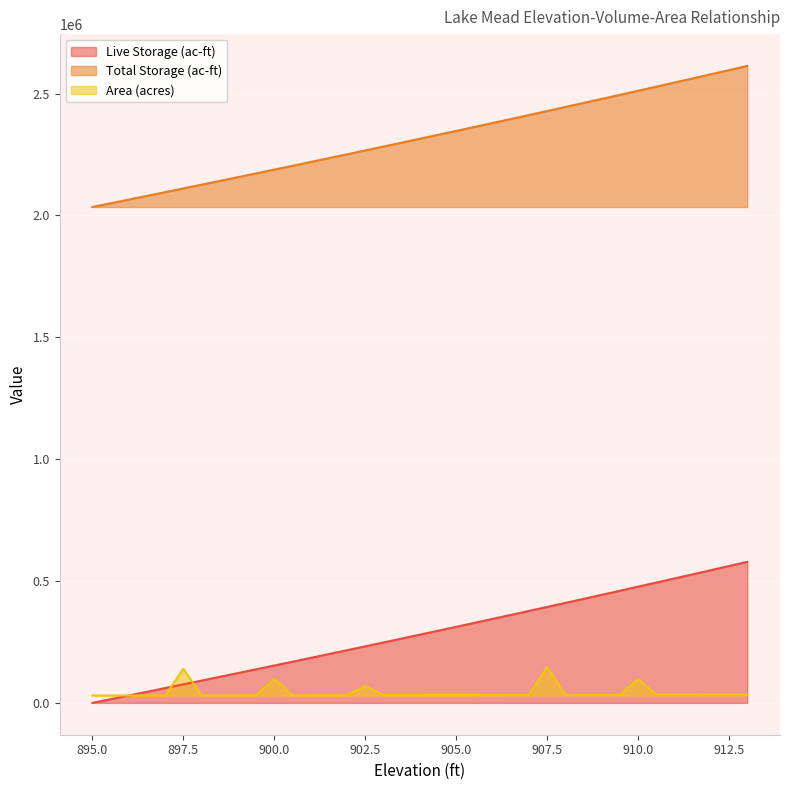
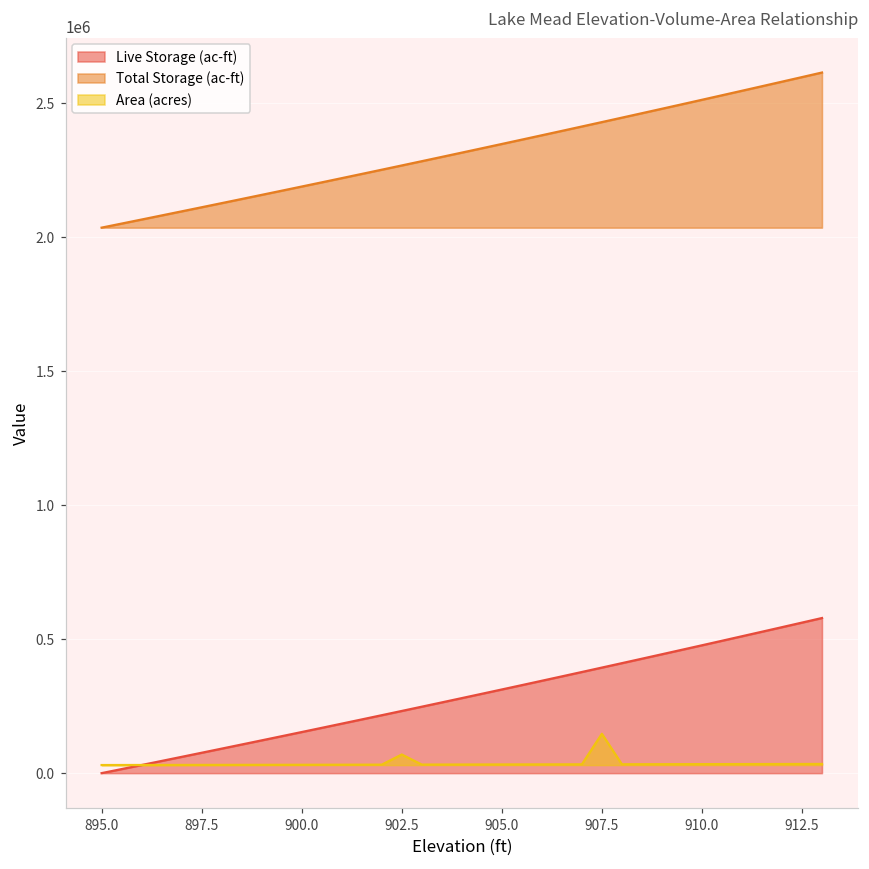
  {
    "Area (acres)": {
      "895.0": 30000,
-     "897.5": 140000,
-     "900.0": 100000,
+     "897.5": 30000,
+     "900.0": 30000,
      "902.5": 70000,
      "905.0": 30000,
      "907.5": 150000,
-     "910.0": 100000,
+     "910.0": 30000,
      "912.5": 30000
    }
  }
